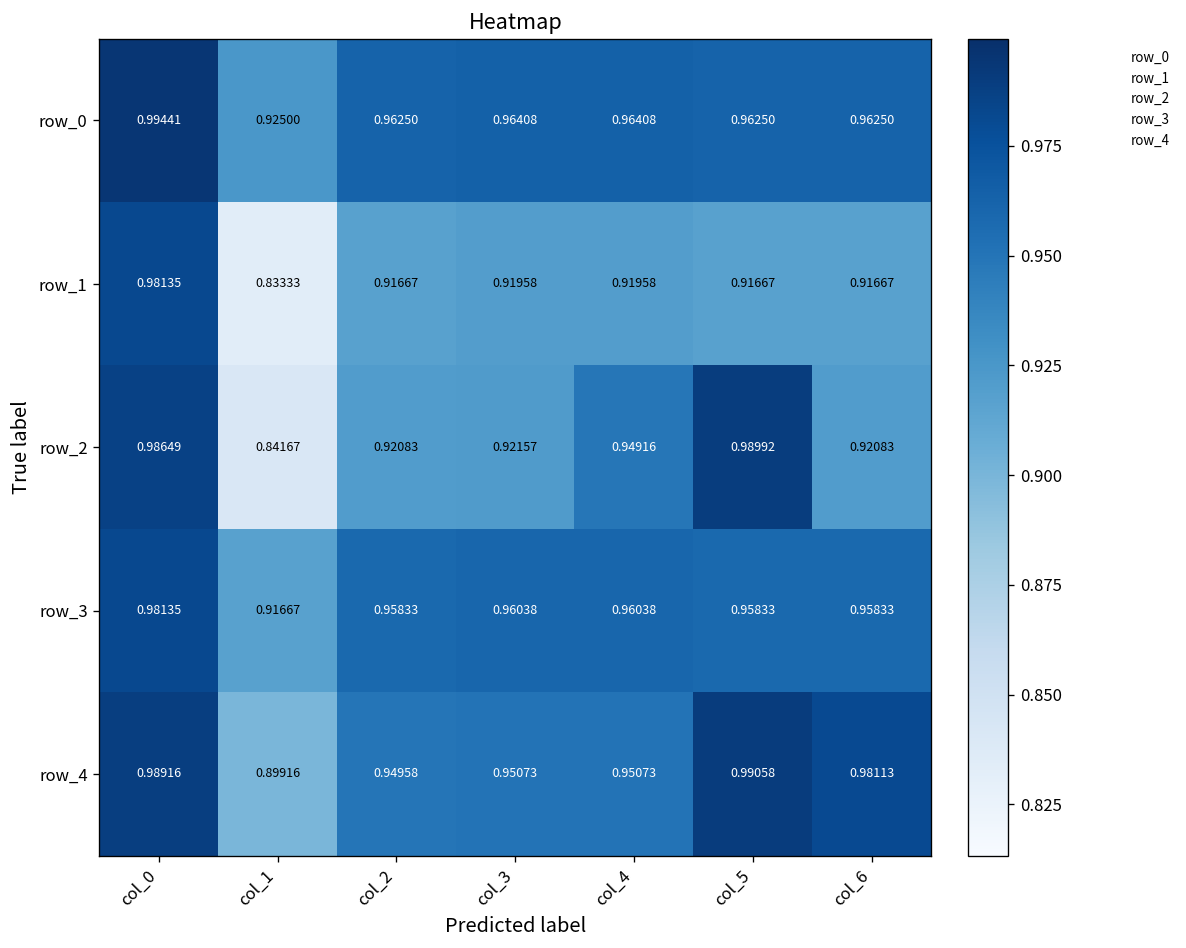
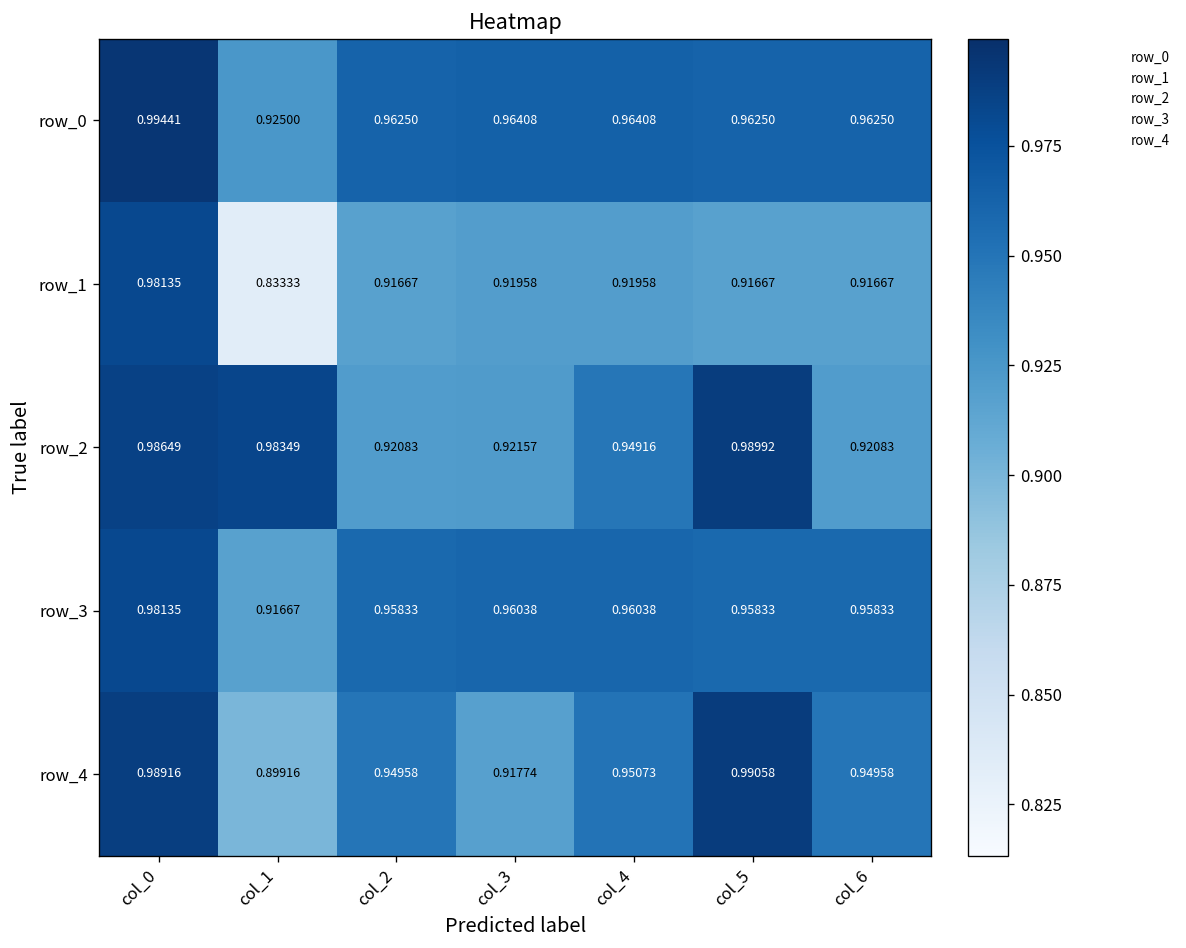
  {
    "row_0": {
      "col_0": 0.99441,
      "col_1": 0.92500,
      "col_2": 0.96250,
      "col_3": 0.96408,
      "col_4": 0.96408,
      "col_5": 0.96250,
      "col_6": 0.96250
    },
    "row_1": {
      "col_0": 0.98135,
      "col_1": 0.83333,
      "col_2": 0.91667,
      "col_3": 0.91958,
      "col_4": 0.91958,
      "col_5": 0.91667,
      "col_6": 0.91667
    },
    "row_2": {
      "col_0": 0.98649,
-     "col_1": 0.84167,
+     "col_1": 0.98349,
      "col_2": 0.92083,
      "col_3": 0.92157,
      "col_4": 0.94916,
      "col_5": 0.98992,
      "col_6": 0.92083
    },
    "row_3": {
      "col_0": 0.98135,
      "col_1": 0.91667,
      "col_2": 0.95833,
      "col_3": 0.96038,
      "col_4": 0.96038,
      "col_5": 0.95833,
      "col_6": 0.95833
    },
    "row_4": {
      "col_0": 0.98916,
      "col_1": 0.89916,
      "col_2": 0.94958,
-     "col_3": 0.95073,
+     "col_3": 0.91774,
      "col_4": 0.95073,
      "col_5": 0.99058,
-     "col_6": 0.98113
+     "col_6": 0.94958
    }
  }
